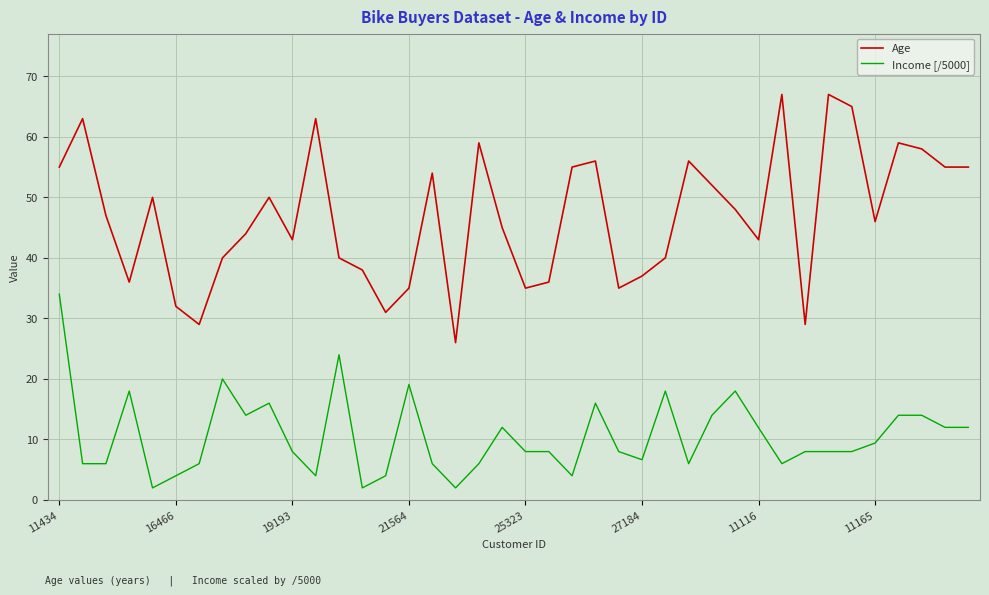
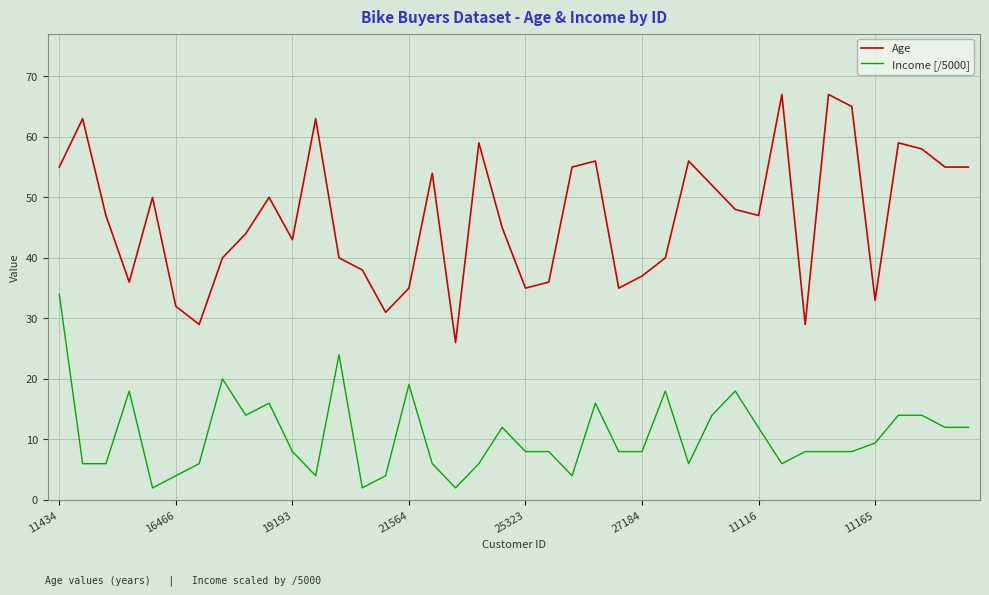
  {
    "Age": {
      "11434": 55,
      "16466": 32,
      "19193": 43,
      "21564": 35,
      "25323": 35,
      "27184": 37,
-     "11116": 43,
-     "11165": 46
+     "11116": 47,
+     "11165": 33
    },
    "Income [/5000]": {
      "11434": 34,
      "16466": 4,
      "19193": 8,
      "21564": 19,
      "25323": 8,
-     "27184": 7,
+     "27184": 8,
      "11116": 12,
      "11165": 9
    }
  }
